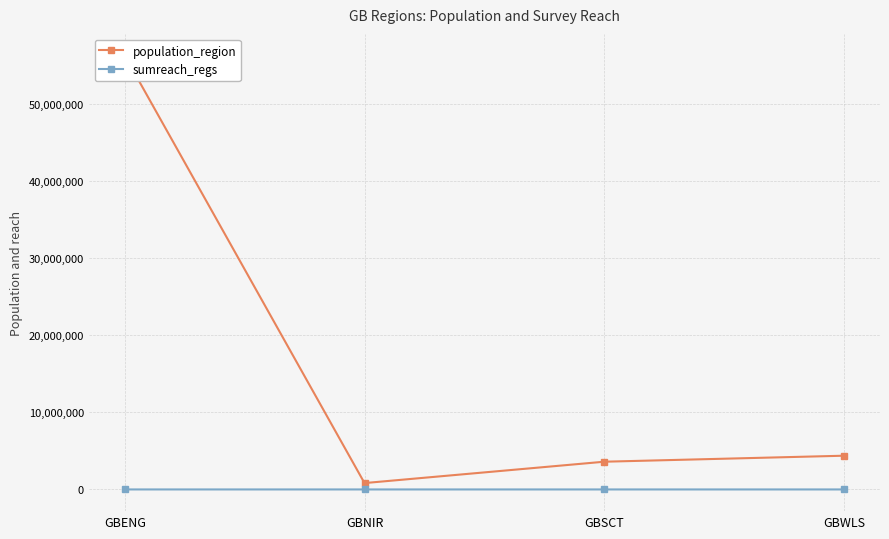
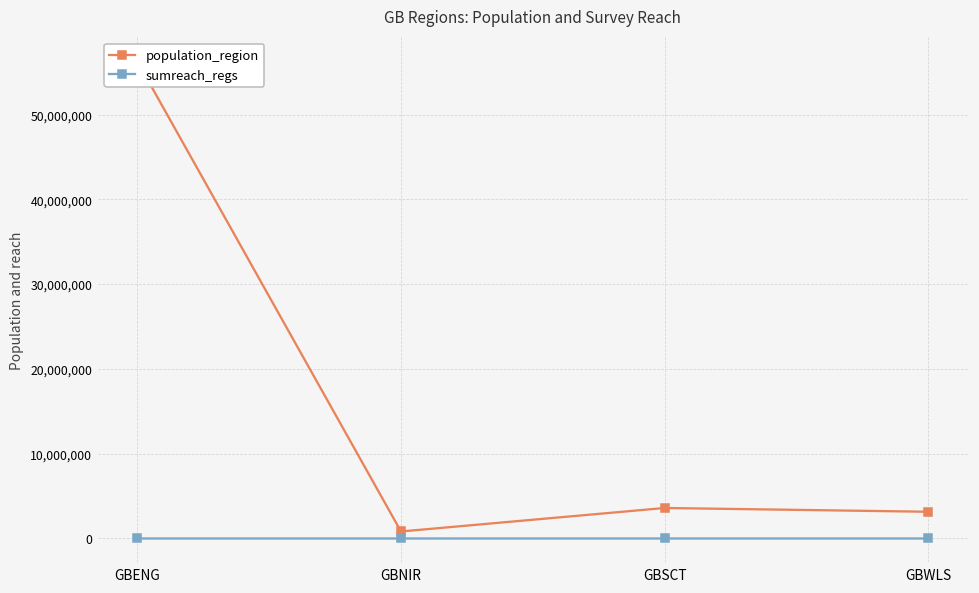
  {
    "population_region": {
      "GBNIR": "1,000,000",
      "GBSCT": "4,000,000",
-     "GBWLS": "4,000,000"
+     "GBWLS": "3,000,000"
    },
    "sumreach_regs": {
      "GBENG": "0",
      "GBNIR": "0",
      "GBSCT": "0",
      "GBWLS": "0"
    }
  }
